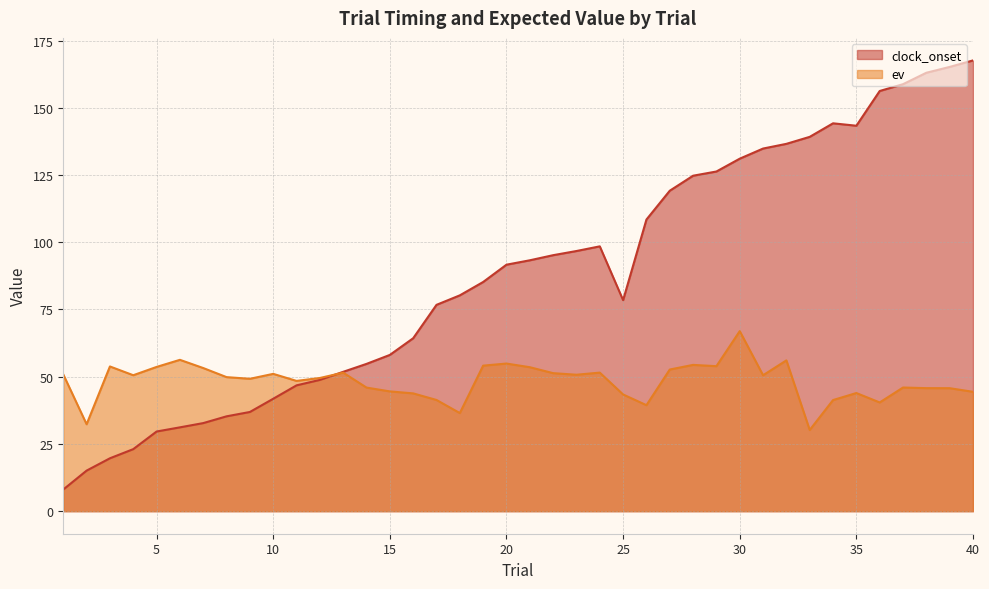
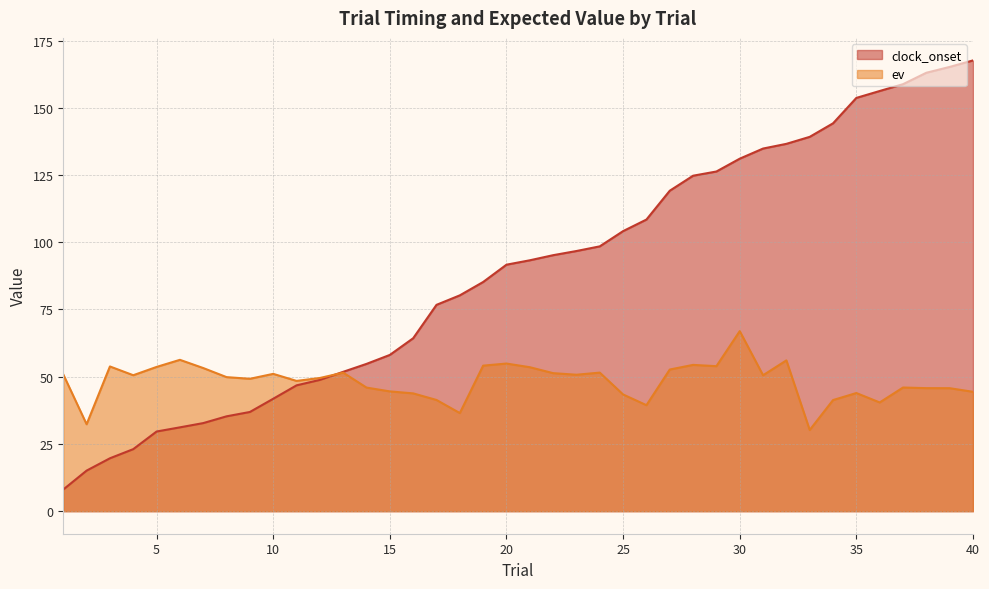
  {
    "clock_onset": {
      "5": 30,
      "10": 42,
      "15": 58,
      "20": 92,
-     "25": 78,
+     "25": 104,
      "30": 131,
-     "35": 143,
+     "35": 154,
      "40": 168
    },
    "ev": {
      "5": 54,
      "10": 51,
      "15": 45,
      "20": 55,
      "25": 43,
      "30": 67,
      "35": 44,
      "40": 44
    }
  }
